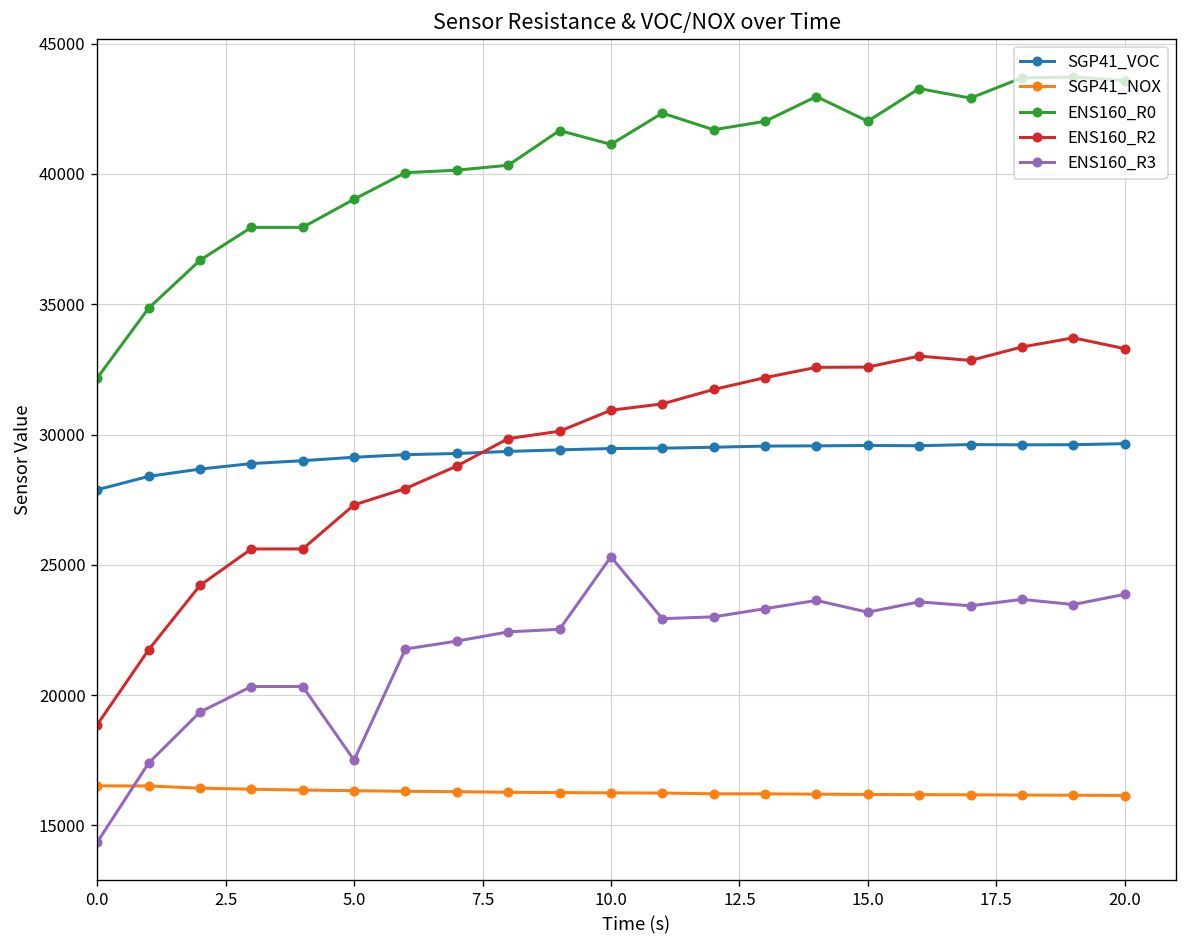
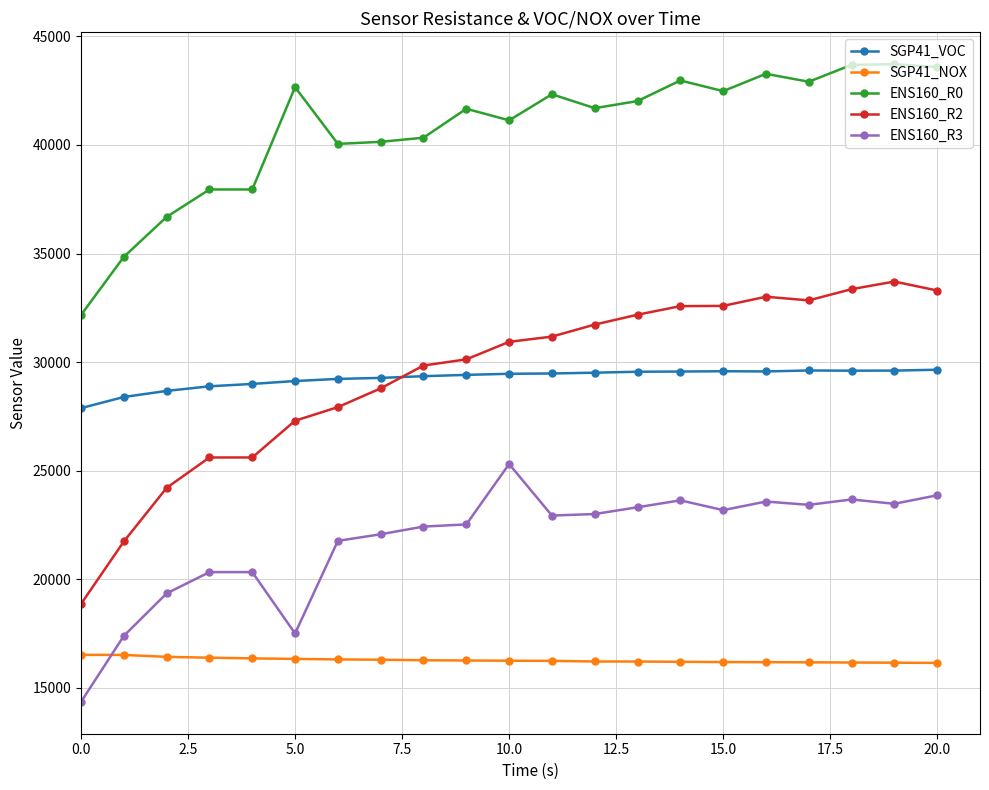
  {
    "SGP41_VOC": {
      "0.0": 27900,
      "5.0": 29100,
      "10.0": 29500,
      "15.0": 29600,
      "20.0": 29700
    },
    "SGP41_NOX": {
      "0.0": 16500,
      "5.0": 16300,
      "10.0": 16300,
      "15.0": 16200,
      "20.0": 16200
    },
    "ENS160_R0": {
      "0.0": 32200,
-     "5.0": 39000,
+     "5.0": 42700,
      "10.0": 41100,
-     "15.0": 42000
+     "15.0": 42500
    },
    "ENS160_R2": {
      "0.0": 18900,
      "5.0": 27300,
      "10.0": 30900,
      "15.0": 32600,
      "20.0": 33300
    },
    "ENS160_R3": {
      "0.0": 14400,
      "5.0": 17500,
      "10.0": 25300,
      "15.0": 23200,
      "20.0": 23900
    }
  }
